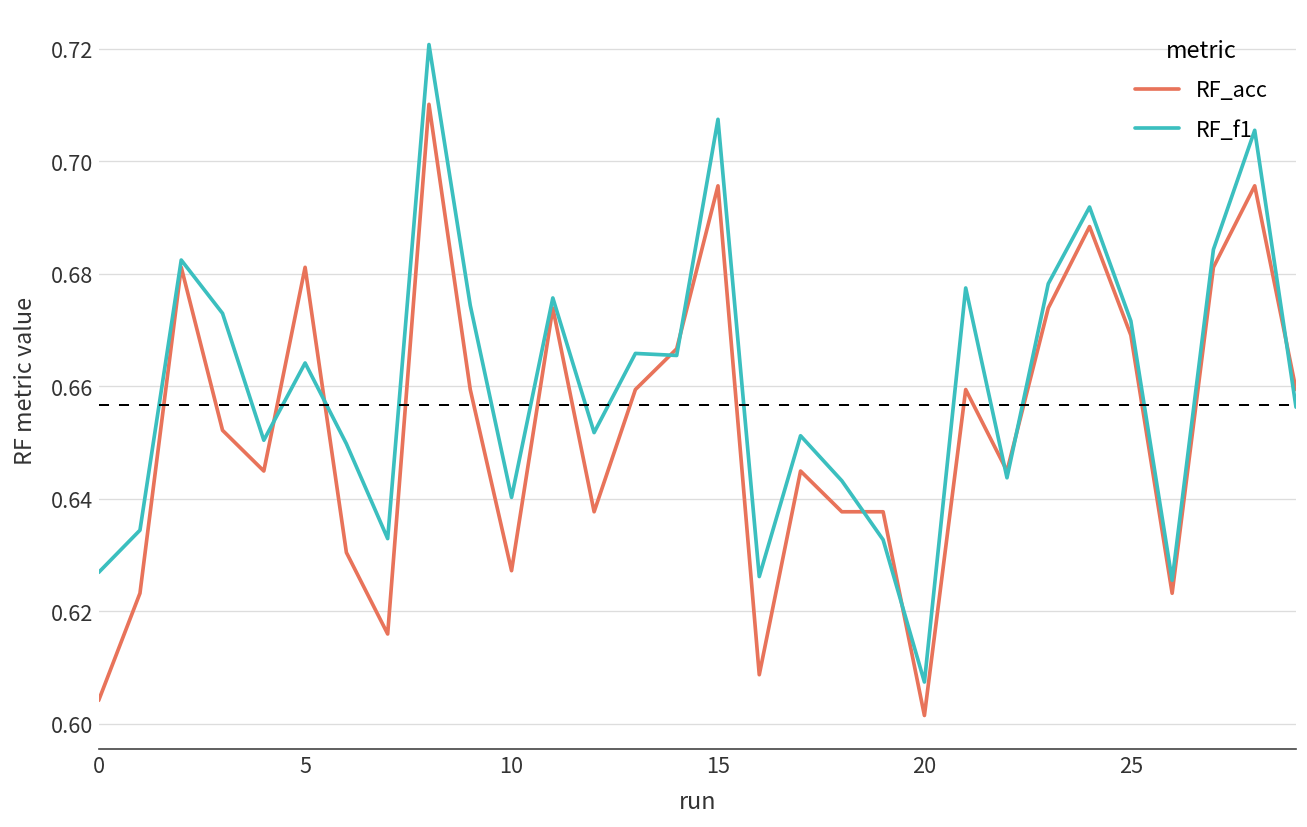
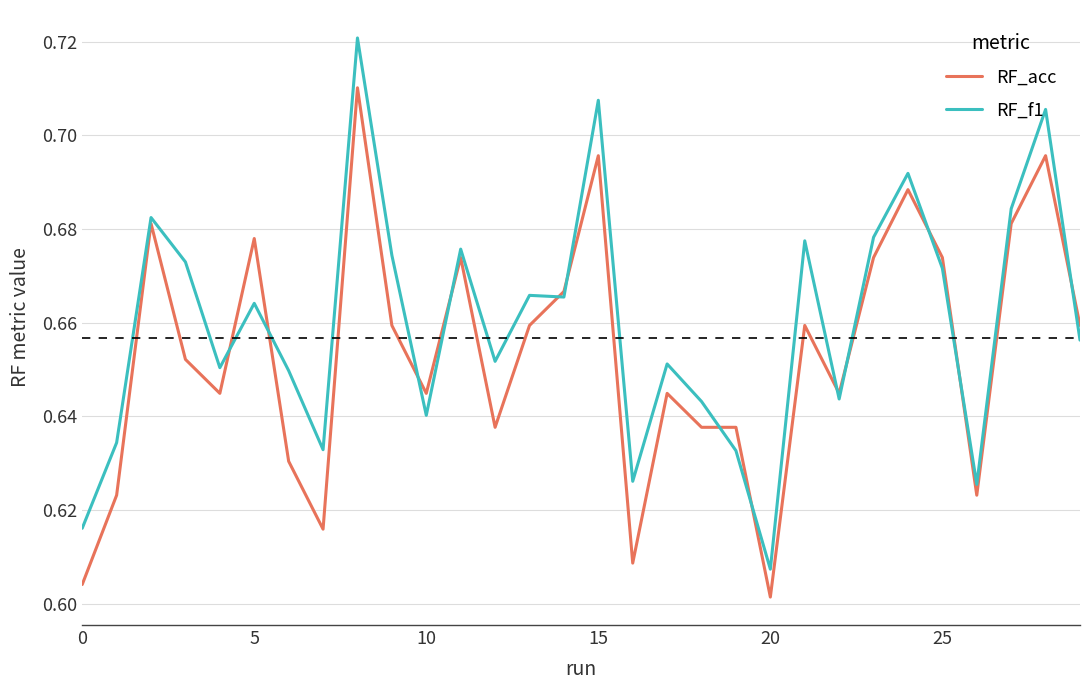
  {
    "RF_acc": {
      "0": 0.604,
-     "5": 0.681,
-     "10": 0.627,
+     "5": 0.678,
+     "10": 0.645,
      "15": 0.696,
      "20": 0.601,
-     "25": 0.669
+     "25": 0.674
    },
    "RF_f1": {
-     "0": 0.627,
+     "0": 0.616,
      "5": 0.664,
      "10": 0.640,
      "15": 0.707,
      "20": 0.607,
      "25": 0.672
    }
  }
